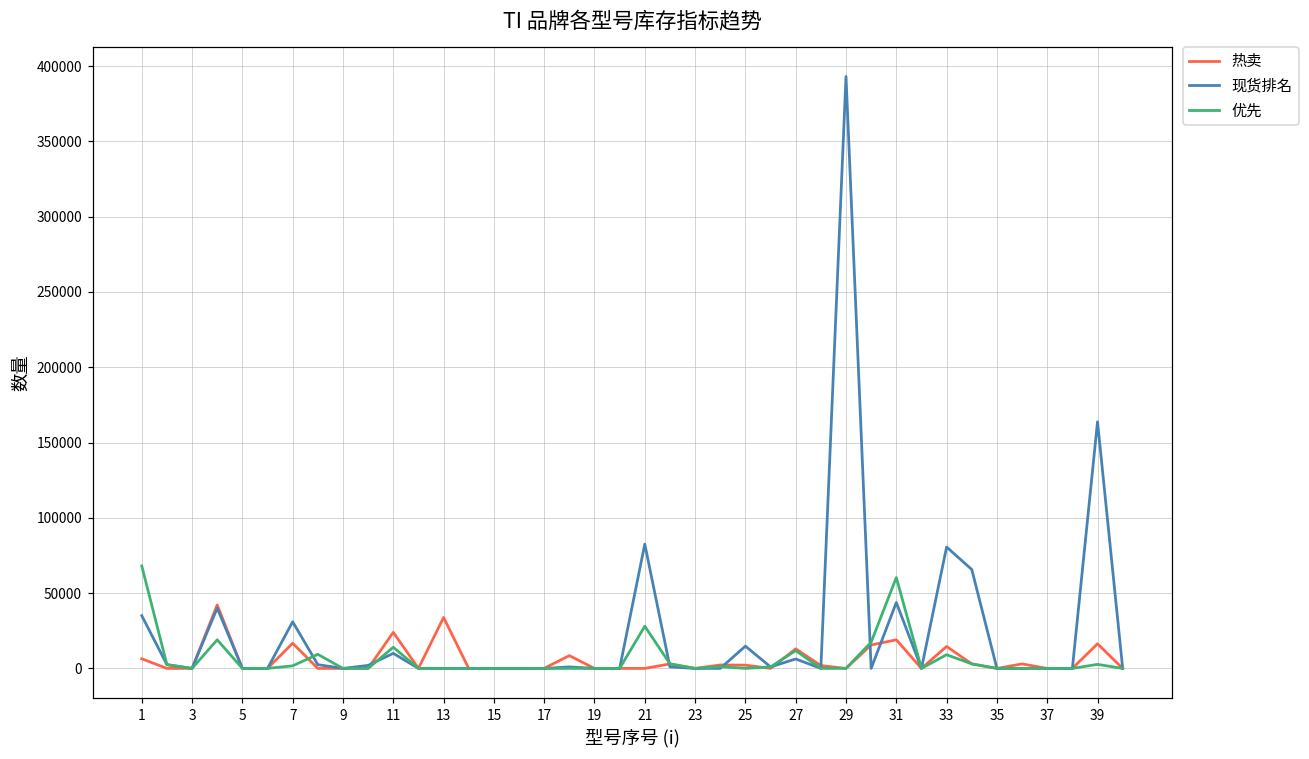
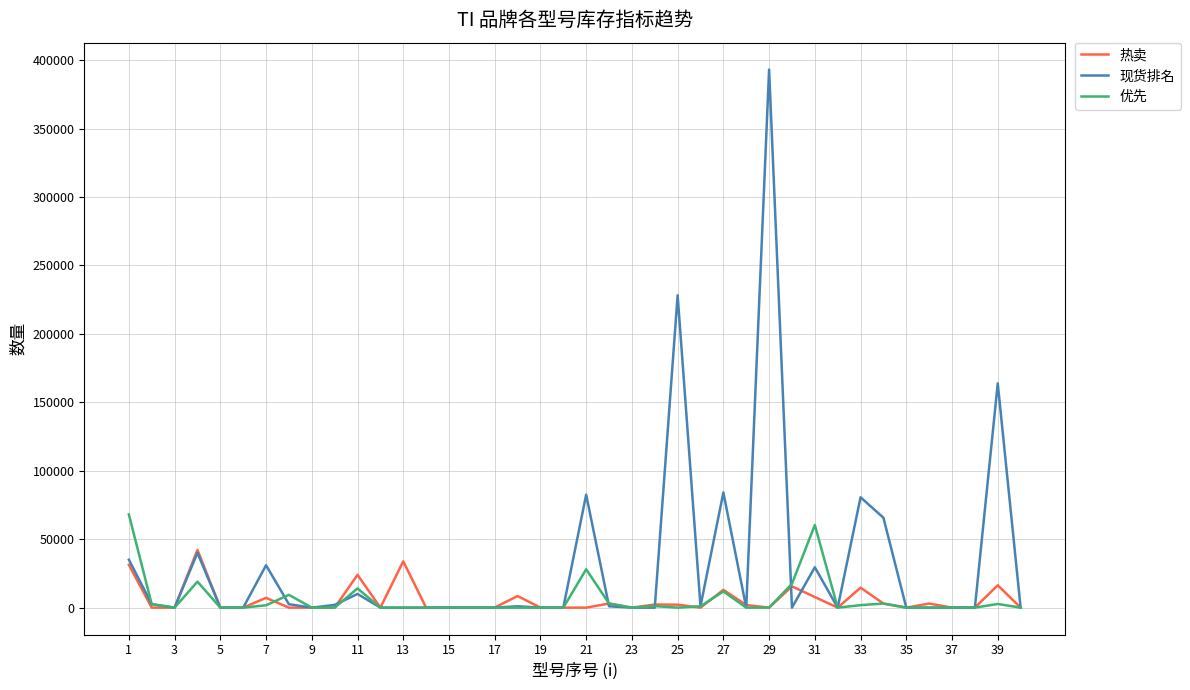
  {
    "热卖": {
-     "1": 6000,
-     "7": 17000,
+     "1": 31000,
+     "7": 7000,
      "11": 24000,
      "13": 34000,
      "21": 0,
      "25": 2000,
-     "31": 19000,
+     "31": 8000,
      "33": 15000,
      "39": 16000
    },
    "现货排名": {
      "1": 35000,
      "7": 31000,
      "11": 10000,
      "21": 83000,
-     "25": 15000,
-     "27": 6000,
+     "25": 228000,
+     "27": 84000,
      "29": 393000,
-     "31": 44000,
+     "31": 30000,
      "33": 81000,
      "39": 164000
    },
    "优先": {
      "1": 68000,
      "7": 2000,
      "11": 14000,
      "21": 28000,
      "25": 0,
      "31": 60000,
-     "33": 9000,
+     "33": 2000,
      "39": 3000
    }
  }
